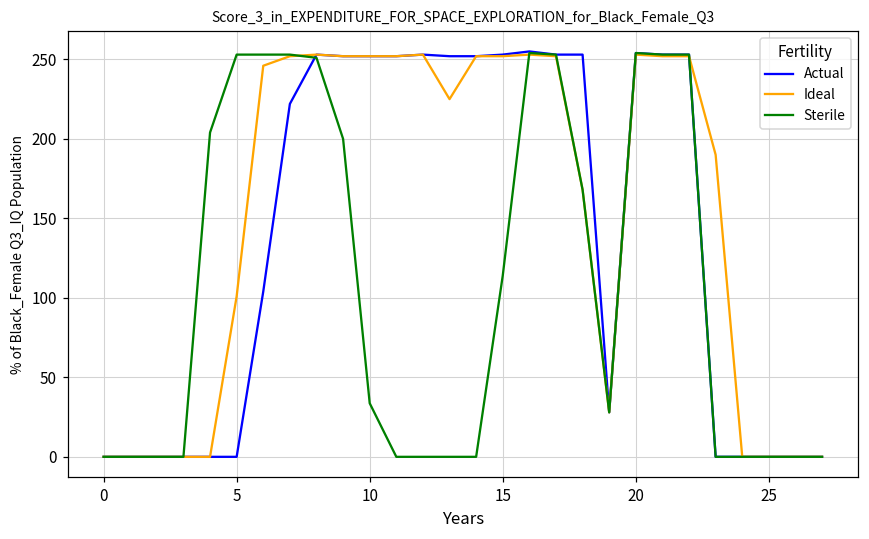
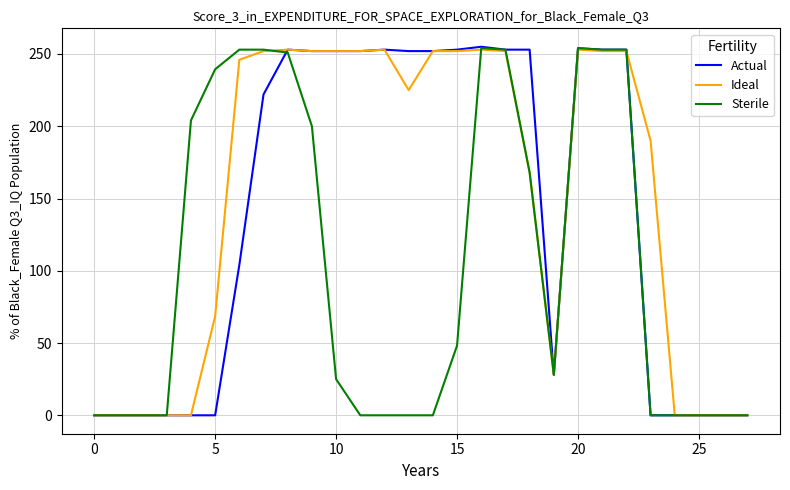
  {
    "Actual": {
      "5": 0
    },
    "Ideal": {
-     "5": 101
+     "5": 69
    },
    "Sterile": {
-     "5": 253,
-     "10": 34,
-     "15": 114
+     "5": 239,
+     "10": 25,
+     "15": 48
    }
  }
